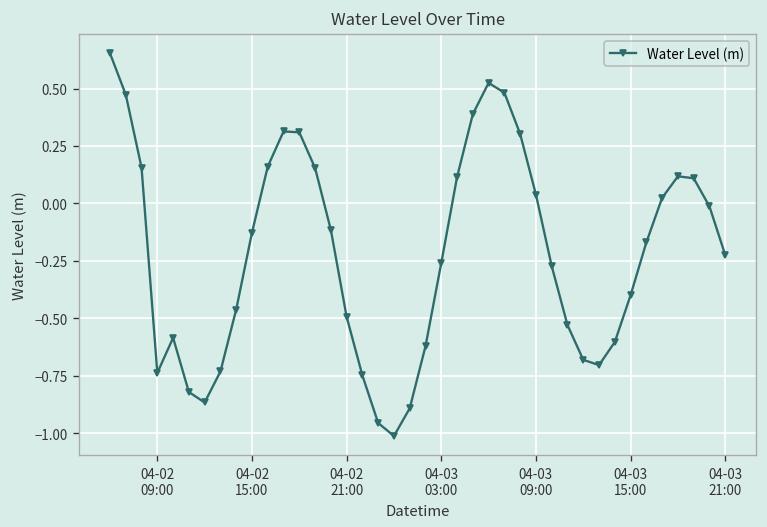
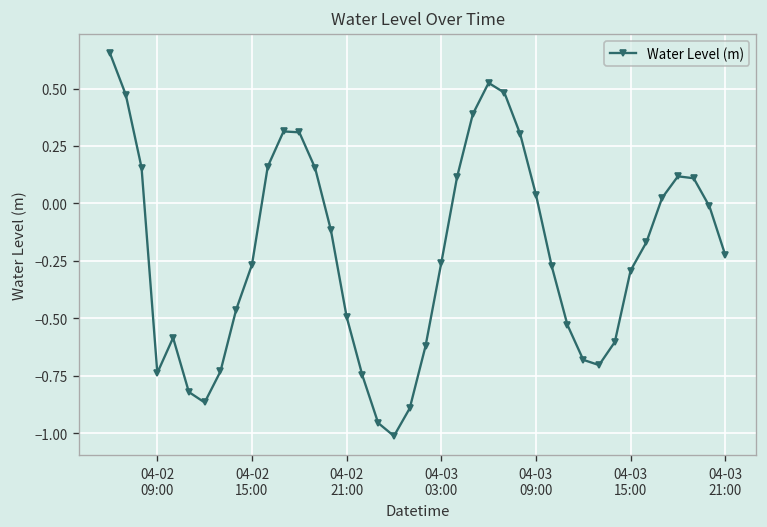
  {
    "04-02 09:00": -0.74,
-   "04-02 15:00": -0.13,
+   "04-02 15:00": -0.27,
    "04-02 21:00": -0.49,
    "04-03 03:00": -0.26,
    "04-03 09:00": 0.04,
-   "04-03 15:00": -0.40,
+   "04-03 15:00": -0.29,
    "04-03 21:00": -0.22
  }
